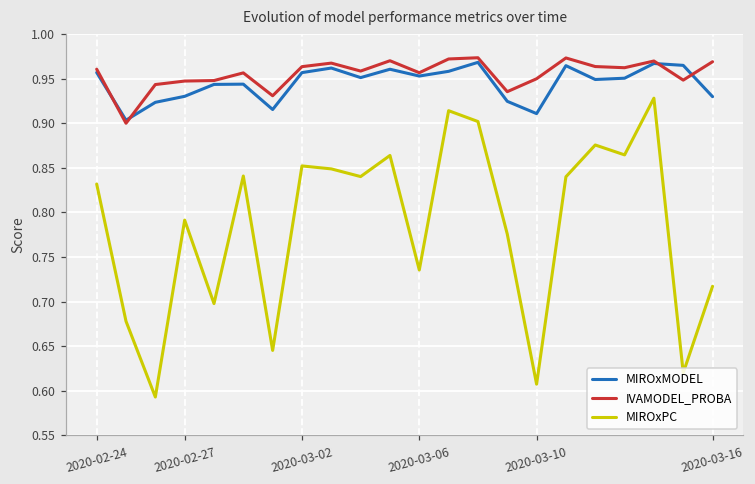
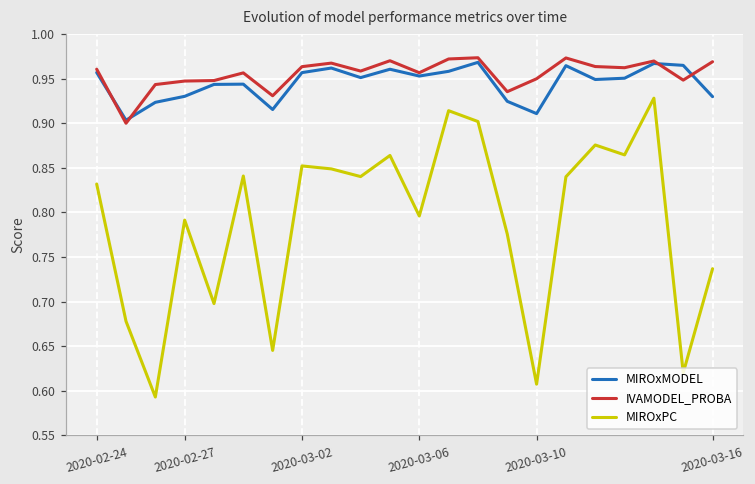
  {
    "MIROxMODEL": {
      "2020-02-24": 0.96,
      "2020-02-27": 0.93,
      "2020-03-02": 0.96,
      "2020-03-06": 0.95,
      "2020-03-10": 0.91,
      "2020-03-16": 0.93
    },
    "IVAMODEL_PROBA": {
      "2020-02-24": 0.96,
      "2020-02-27": 0.95,
      "2020-03-02": 0.96,
      "2020-03-06": 0.96,
      "2020-03-10": 0.95,
      "2020-03-16": 0.97
    },
    "MIROxPC": {
      "2020-02-24": 0.83,
      "2020-02-27": 0.79,
      "2020-03-02": 0.85,
-     "2020-03-06": 0.74,
+     "2020-03-06": 0.80,
      "2020-03-10": 0.61,
-     "2020-03-16": 0.72
+     "2020-03-16": 0.74
    }
  }
